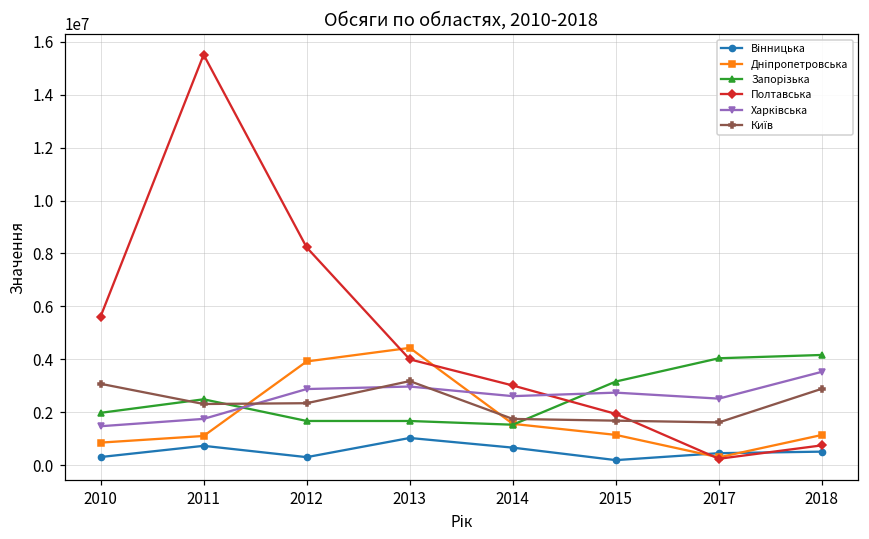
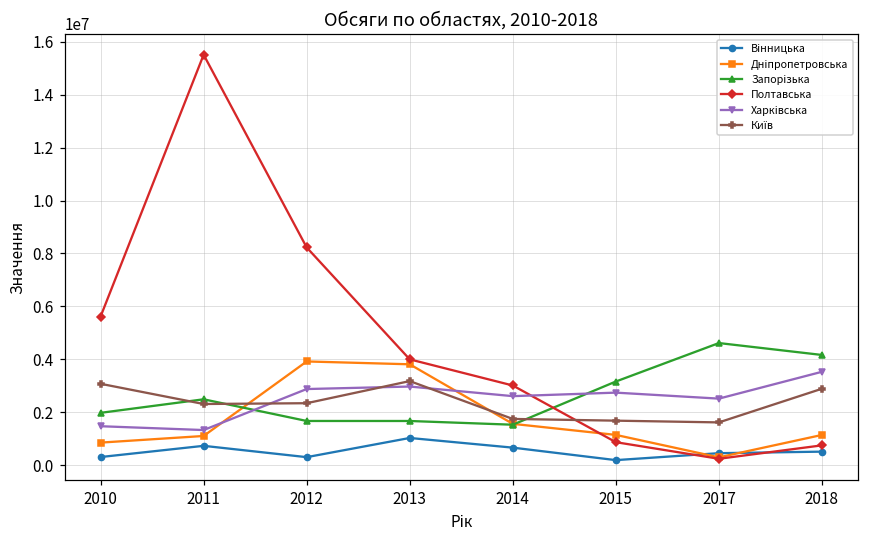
  {
    "Вінницька": {
      "2010": 300000,
      "2011": 700000,
      "2012": 300000,
      "2013": 1000000,
      "2014": 700000,
      "2015": 200000,
      "2017": 500000,
      "2018": 500000
    },
    "Дніпропетровська": {
      "2010": 900000,
      "2011": 1100000,
      "2012": 3900000,
-     "2013": 4400000,
+     "2013": 3800000,
      "2015": 1100000,
      "2018": 1100000
    },
    "Запорізька": {
      "2010": 2000000,
      "2011": 2500000,
      "2012": 1700000,
      "2013": 1700000,
      "2015": 3200000,
-     "2017": 4000000,
+     "2017": 4600000,
      "2018": 4200000
    },
    "Полтавська": {
      "2010": 5600000,
      "2011": 15500000,
      "2012": 8200000,
      "2013": 4000000,
      "2014": 3000000,
-     "2015": 1900000,
+     "2015": 900000,
      "2018": 800000
    },
    "Харківська": {
      "2010": 1500000,
-     "2011": 1800000,
+     "2011": 1300000,
      "2012": 2900000,
      "2013": 3000000,
      "2014": 2600000,
      "2015": 2700000,
      "2017": 2500000,
      "2018": 3500000
    },
    "Київ": {
      "2010": 3100000,
      "2011": 2300000,
      "2012": 2300000,
      "2013": 3200000,
      "2014": 1700000,
      "2015": 1700000,
      "2017": 1600000,
      "2018": 2900000
    }
  }
